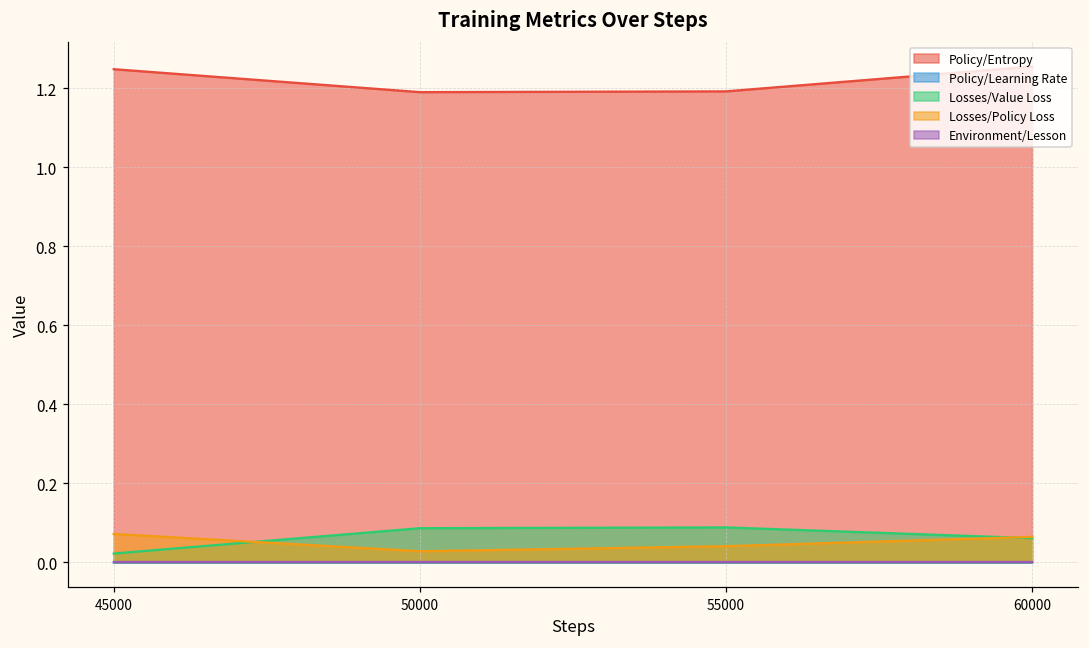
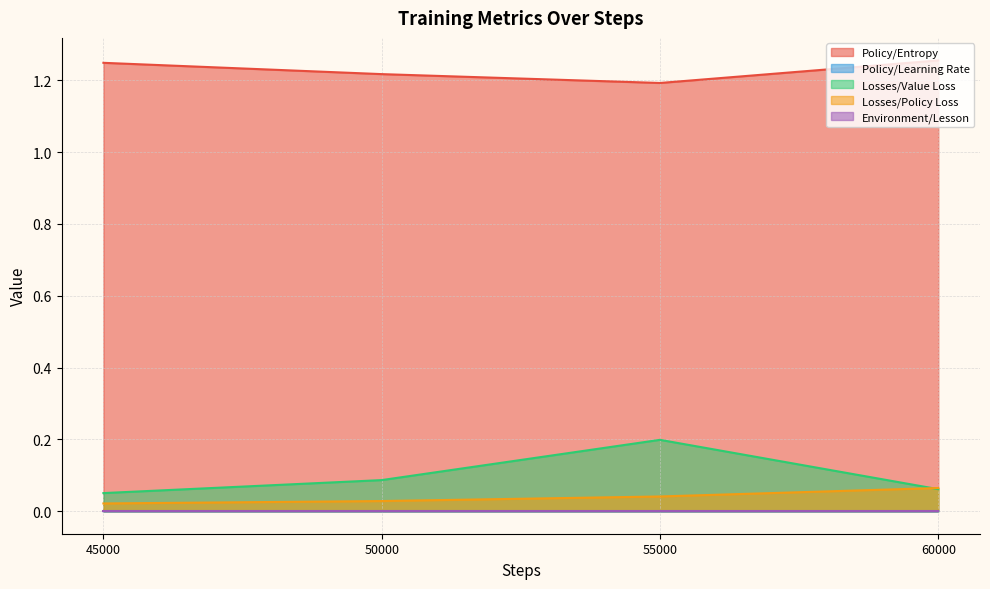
  {
    "Policy/Entropy": {
      "45000": 1.25,
-     "50000": 1.19,
+     "50000": 1.22,
      "55000": 1.19
    },
    "Losses/Value Loss": {
-     "45000": 0.02,
+     "45000": 0.05,
      "50000": 0.09,
-     "55000": 0.09
+     "55000": 0.20
    },
    "Losses/Policy Loss": {
-     "45000": 0.07,
+     "45000": 0.02,
      "50000": 0.03,
      "55000": 0.04
    },
    "Environment/Lesson": {
      "45000": 0.00,
      "50000": 0.00,
      "55000": 0.00,
      "60000": 0.00
    }
  }
